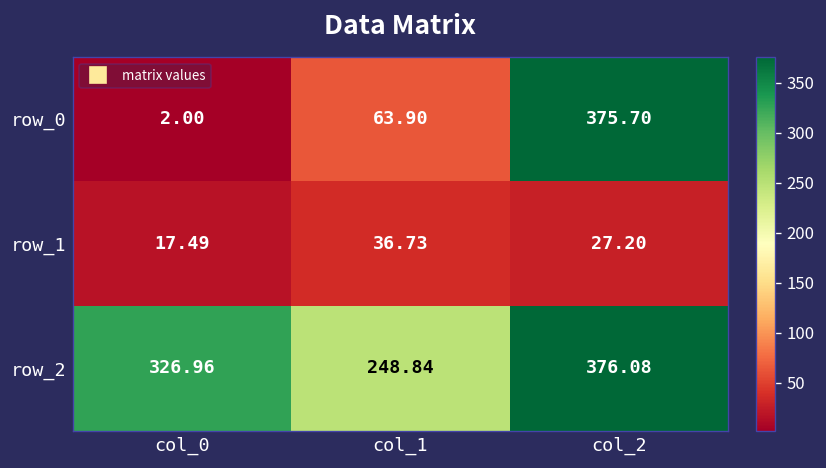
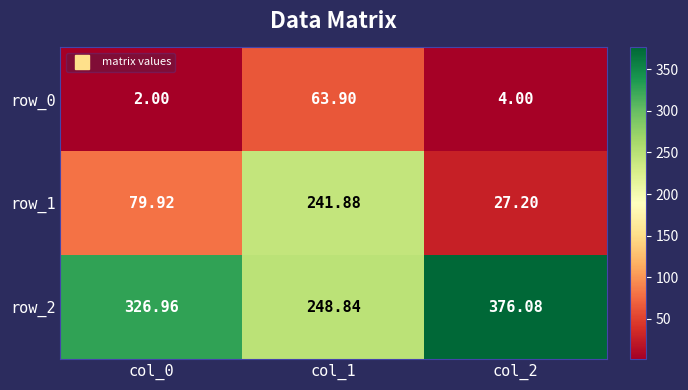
  {
    "row_0": {
      "col_0": 2.00,
      "col_1": 63.90,
-     "col_2": 375.70
+     "col_2": 4.00
    },
    "row_1": {
-     "col_0": 17.49,
-     "col_1": 36.73,
+     "col_0": 79.92,
+     "col_1": 241.88,
      "col_2": 27.20
    },
    "row_2": {
      "col_0": 326.96,
      "col_1": 248.84,
      "col_2": 376.08
    }
  }
